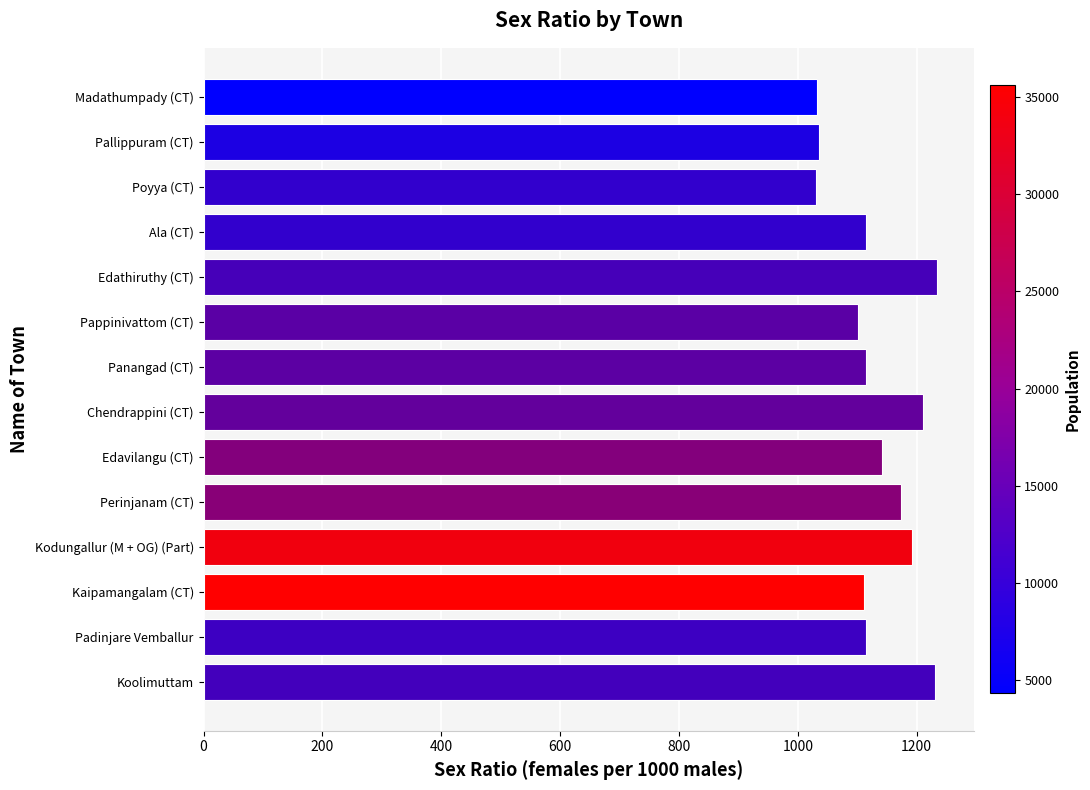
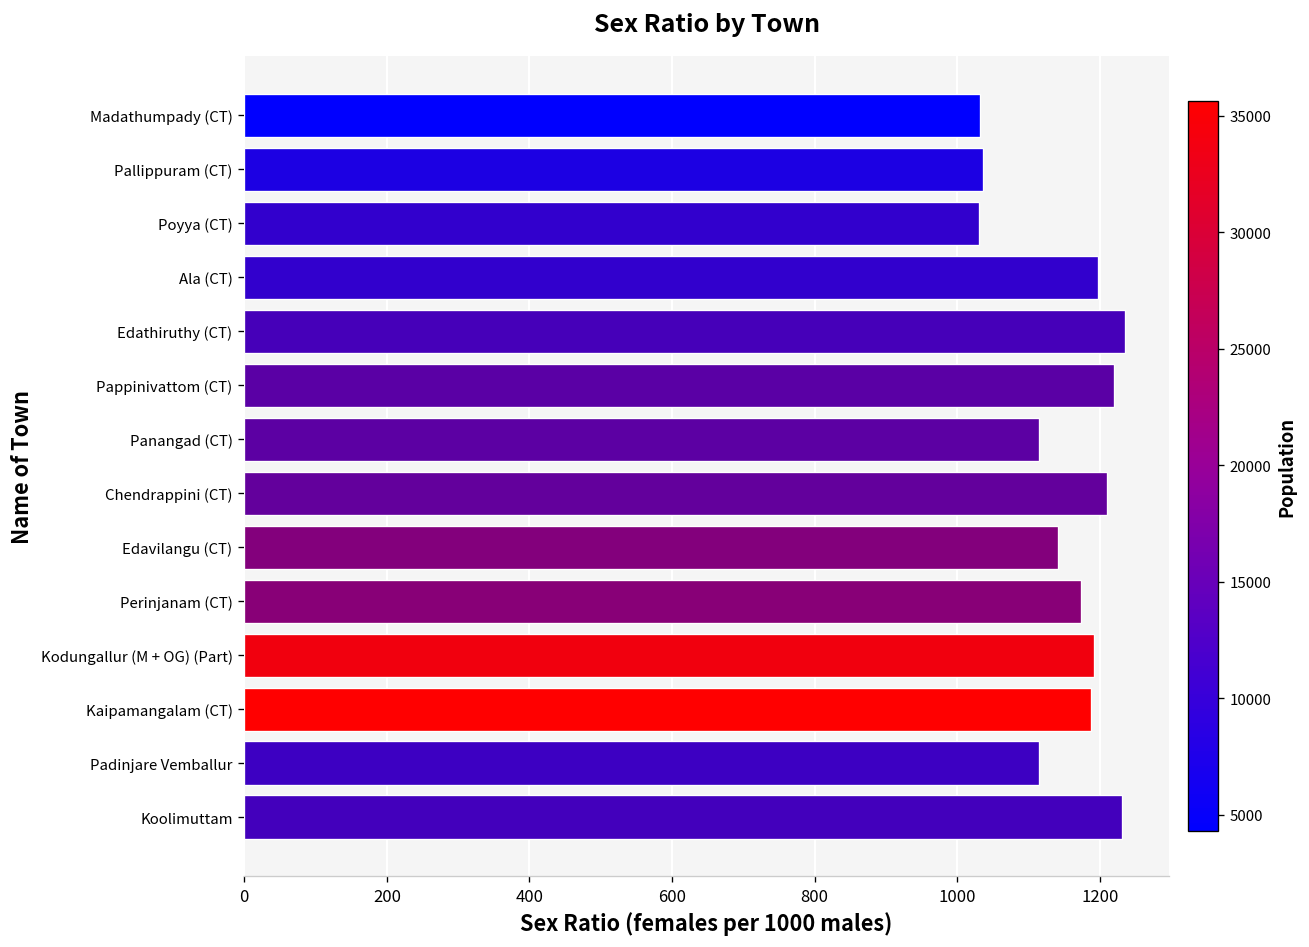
  {
    "Madathumpady (CT)": 1030,
    "Pallippuram (CT)": 1040,
    "Poyya (CT)": 1030,
-   "Ala (CT)": 1120,
+   "Ala (CT)": 1200,
    "Edathiruthy (CT)": 1240,
-   "Pappinivattom (CT)": 1100,
+   "Pappinivattom (CT)": 1220,
    "Panangad (CT)": 1110,
    "Chendrappini (CT)": 1210,
    "Edavilangu (CT)": 1140,
    "Perinjanam (CT)": 1170,
    "Kodungallur (M + OG) (Part)": 1190,
-   "Kaipamangalam (CT)": 1110,
+   "Kaipamangalam (CT)": 1190,
    "Padinjare Vemballur": 1110,
    "Koolimuttam": 1230
  }
